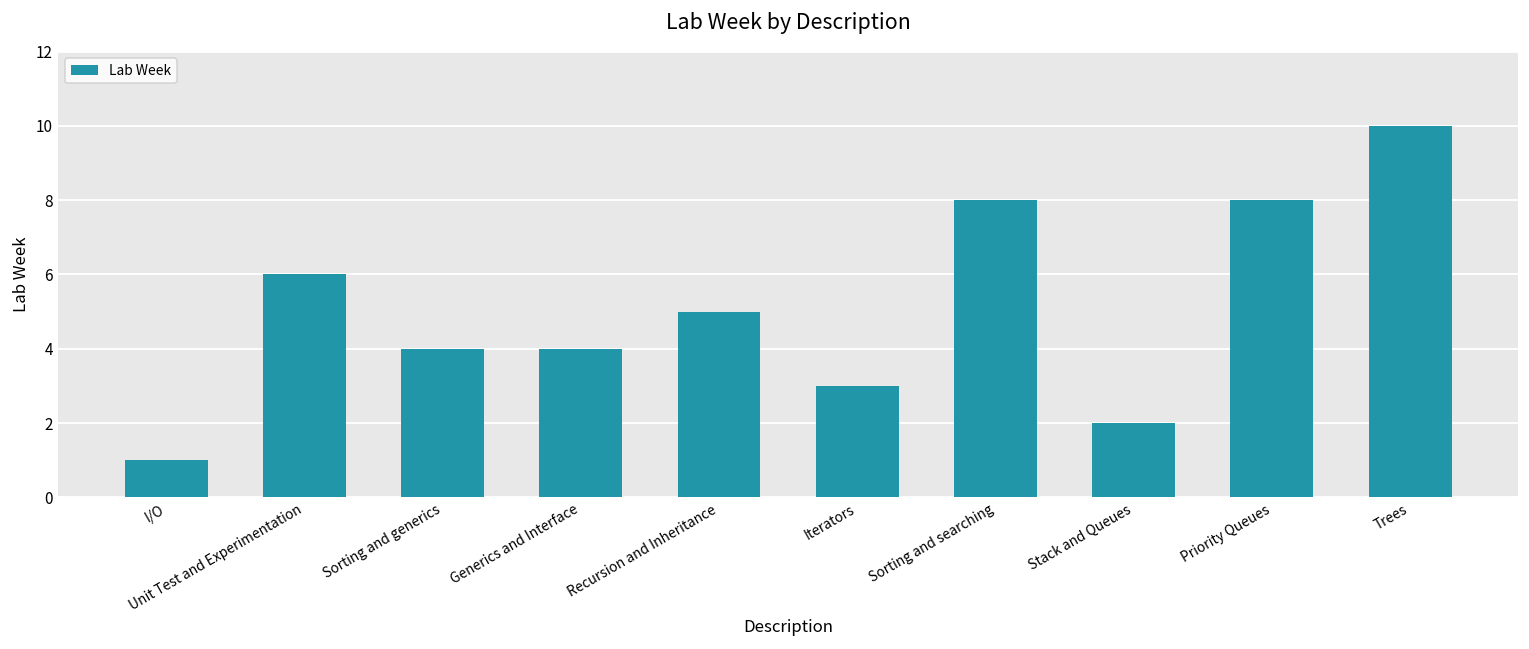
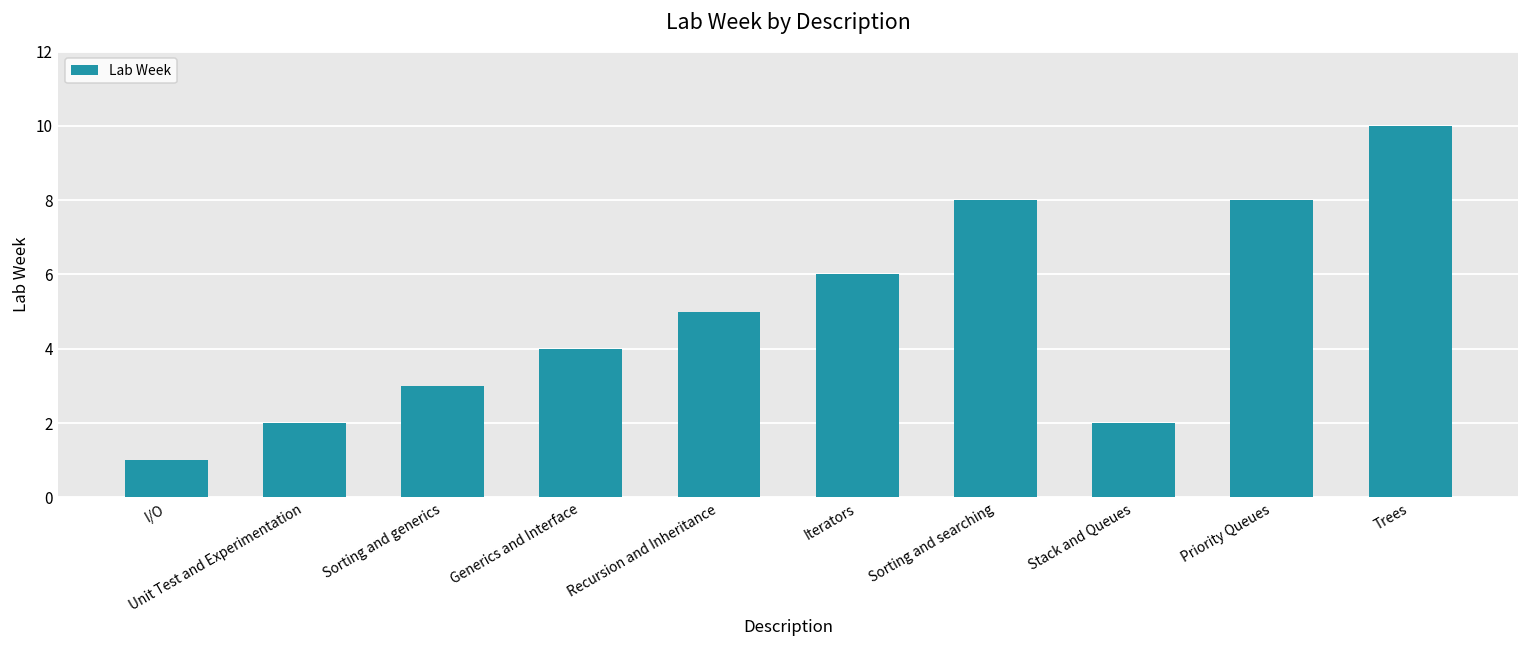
  {
    "I/O": 1,
-   "Unit Test and Experimentation": 6,
-   "Sorting and generics": 4,
+   "Unit Test and Experimentation": 2,
+   "Sorting and generics": 3,
    "Generics and Interface": 4,
    "Recursion and Inheritance": 5,
-   "Iterators": 3,
+   "Iterators": 6,
    "Sorting and searching": 8,
    "Stack and Queues": 2,
    "Priority Queues": 8,
    "Trees": 10
  }
